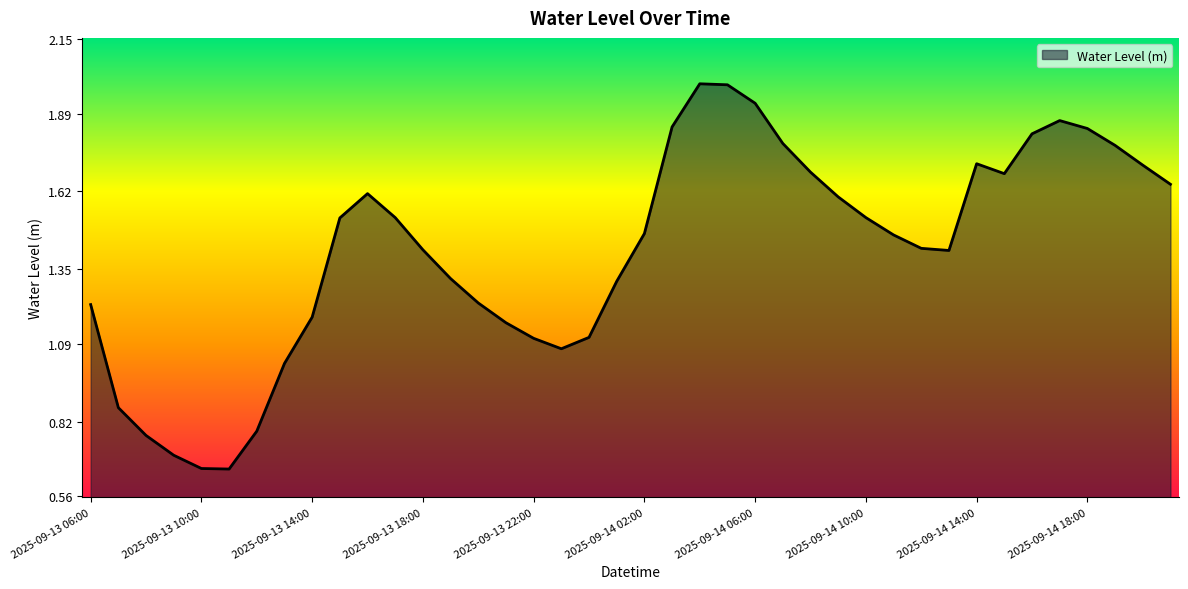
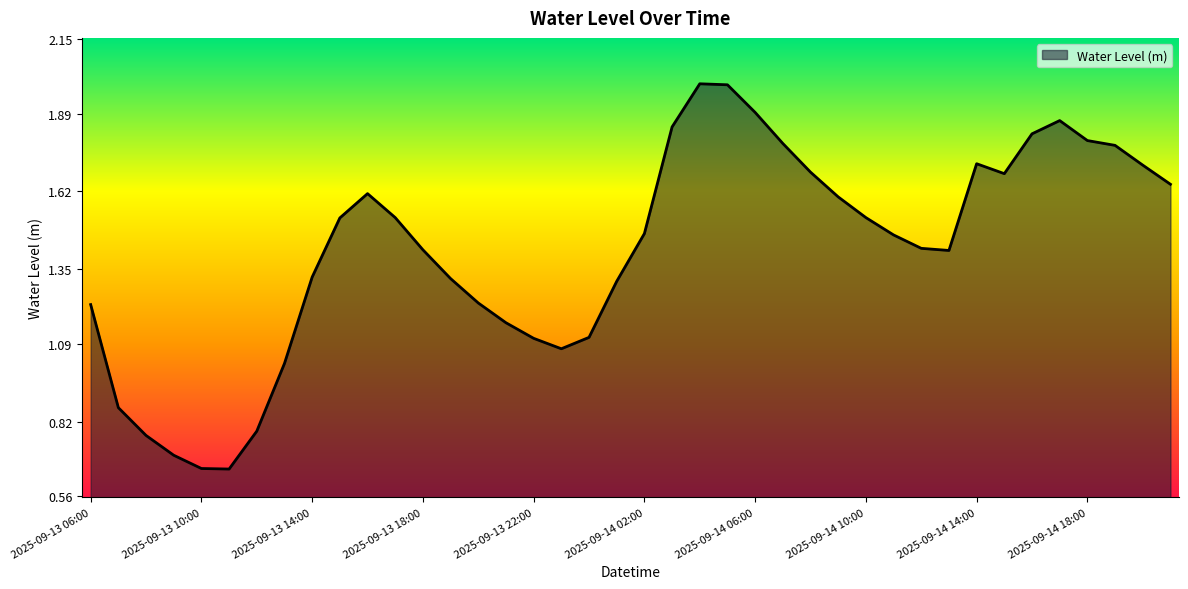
  {
    "2025-09-13 06:00": 1.23,
    "2025-09-13 10:00": 0.66,
-   "2025-09-13 14:00": 1.18,
+   "2025-09-13 14:00": 1.32,
    "2025-09-13 18:00": 1.42,
    "2025-09-13 22:00": 1.11,
    "2025-09-14 02:00": 1.47,
-   "2025-09-14 06:00": 1.93,
+   "2025-09-14 06:00": 1.89,
    "2025-09-14 10:00": 1.53,
    "2025-09-14 14:00": 1.72,
-   "2025-09-14 18:00": 1.84
+   "2025-09-14 18:00": 1.80
  }
